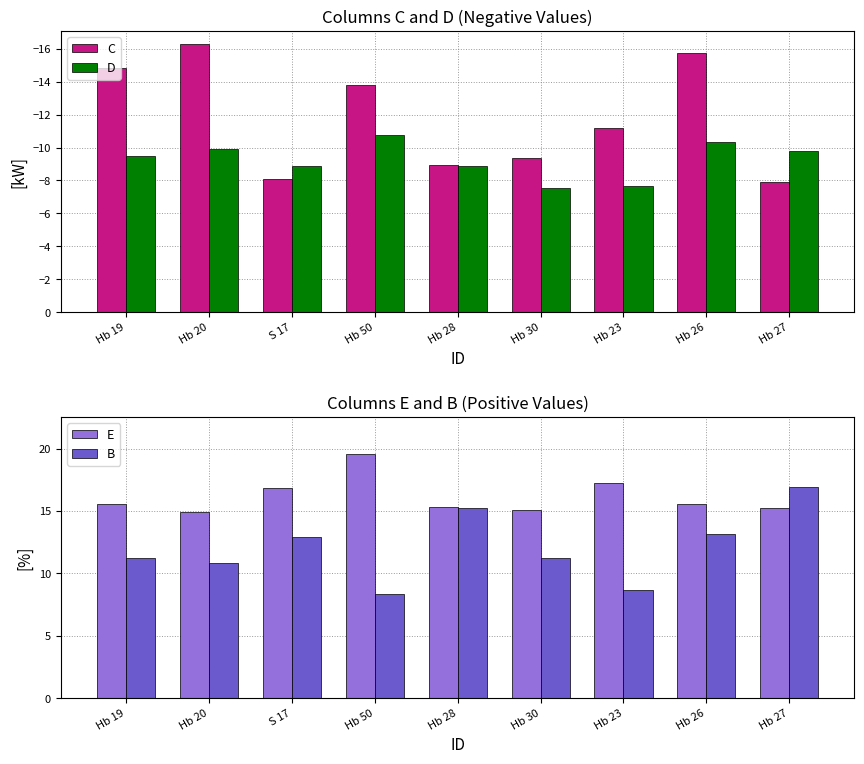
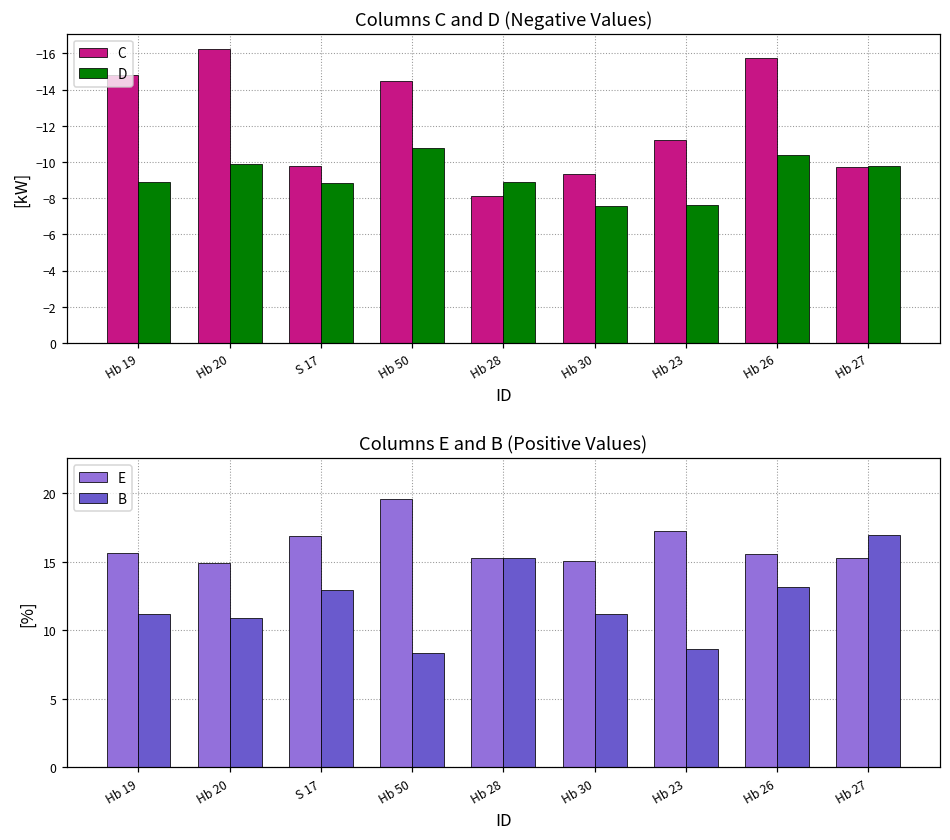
  {
    "Columns C and D (Negative Values)": {
      "C": {
        "Hb 20": -16.3,
-       "S 17": -8.1,
-       "Hb 50": -13.8,
-       "Hb 28": -8.9,
+       "S 17": -9.8,
+       "Hb 50": -14.5,
+       "Hb 28": -8.1,
        "Hb 30": -9.4,
        "Hb 23": -11.2,
        "Hb 26": -15.8,
-       "Hb 27": -7.9
+       "Hb 27": -9.7
      },
      "D": {
-       "Hb 19": -9.5,
+       "Hb 19": -8.9,
        "Hb 20": -9.9,
        "S 17": -8.9,
        "Hb 50": -10.8,
        "Hb 28": -8.9,
        "Hb 30": -7.5,
        "Hb 23": -7.6,
        "Hb 26": -10.4,
        "Hb 27": -9.8
      }
    }
  }
